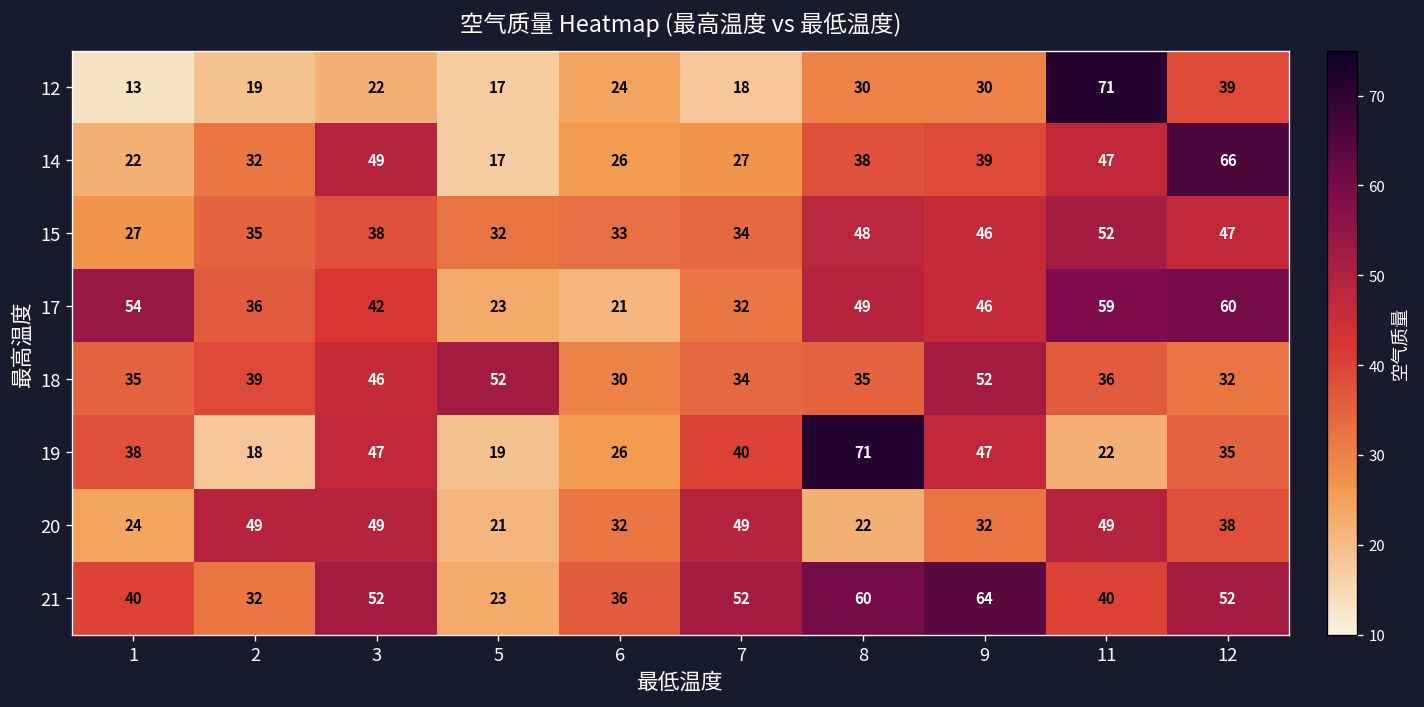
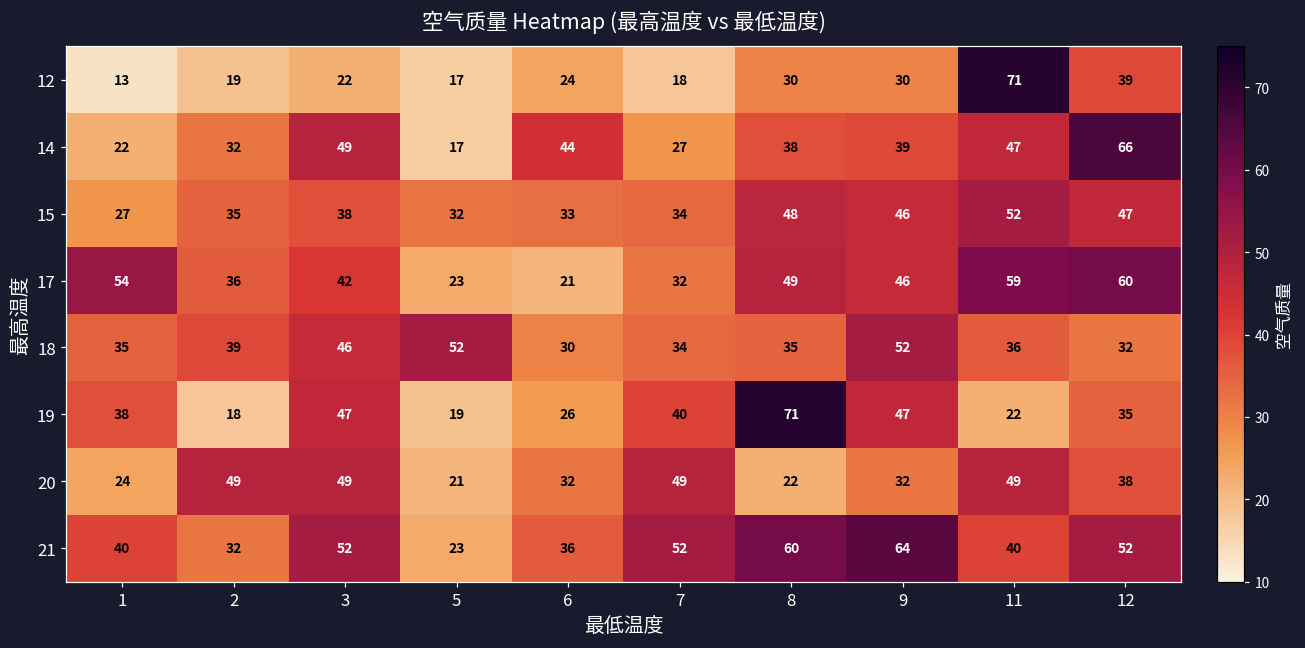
  {
    "12": {
      "1": 13,
      "2": 19,
      "3": 22,
      "5": 17,
      "6": 24,
      "7": 18,
      "8": 30,
      "9": 30,
      "11": 71,
      "12": 39
    },
    "14": {
      "1": 22,
      "2": 32,
      "3": 49,
      "5": 17,
-     "6": 26,
+     "6": 44,
      "7": 27,
      "8": 38,
      "9": 39,
      "11": 47,
      "12": 66
    },
    "15": {
      "1": 27,
      "2": 35,
      "3": 38,
      "5": 32,
      "6": 33,
      "7": 34,
      "8": 48,
      "9": 46,
      "11": 52,
      "12": 47
    },
    "17": {
      "1": 54,
      "2": 36,
      "3": 42,
      "5": 23,
      "6": 21,
      "7": 32,
      "8": 49,
      "9": 46,
      "11": 59,
      "12": 60
    },
    "18": {
      "1": 35,
      "2": 39,
      "3": 46,
      "5": 52,
      "6": 30,
      "7": 34,
      "8": 35,
      "9": 52,
      "11": 36,
      "12": 32
    },
    "19": {
      "1": 38,
      "2": 18,
      "3": 47,
      "5": 19,
      "6": 26,
      "7": 40,
      "8": 71,
      "9": 47,
      "11": 22,
      "12": 35
    },
    "20": {
      "1": 24,
      "2": 49,
      "3": 49,
      "5": 21,
      "6": 32,
      "7": 49,
      "8": 22,
      "9": 32,
      "11": 49,
      "12": 38
    },
    "21": {
      "1": 40,
      "2": 32,
      "3": 52,
      "5": 23,
      "6": 36,
      "7": 52,
      "8": 60,
      "9": 64,
      "11": 40,
      "12": 52
    }
  }
